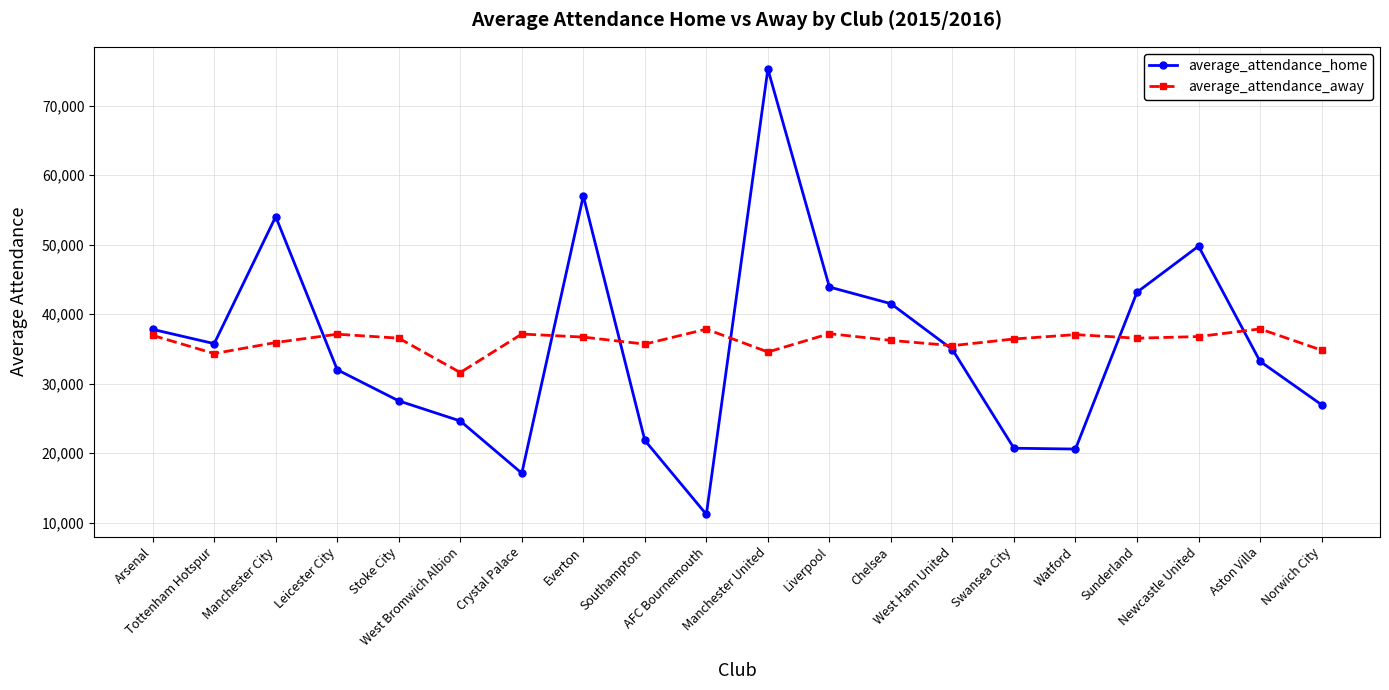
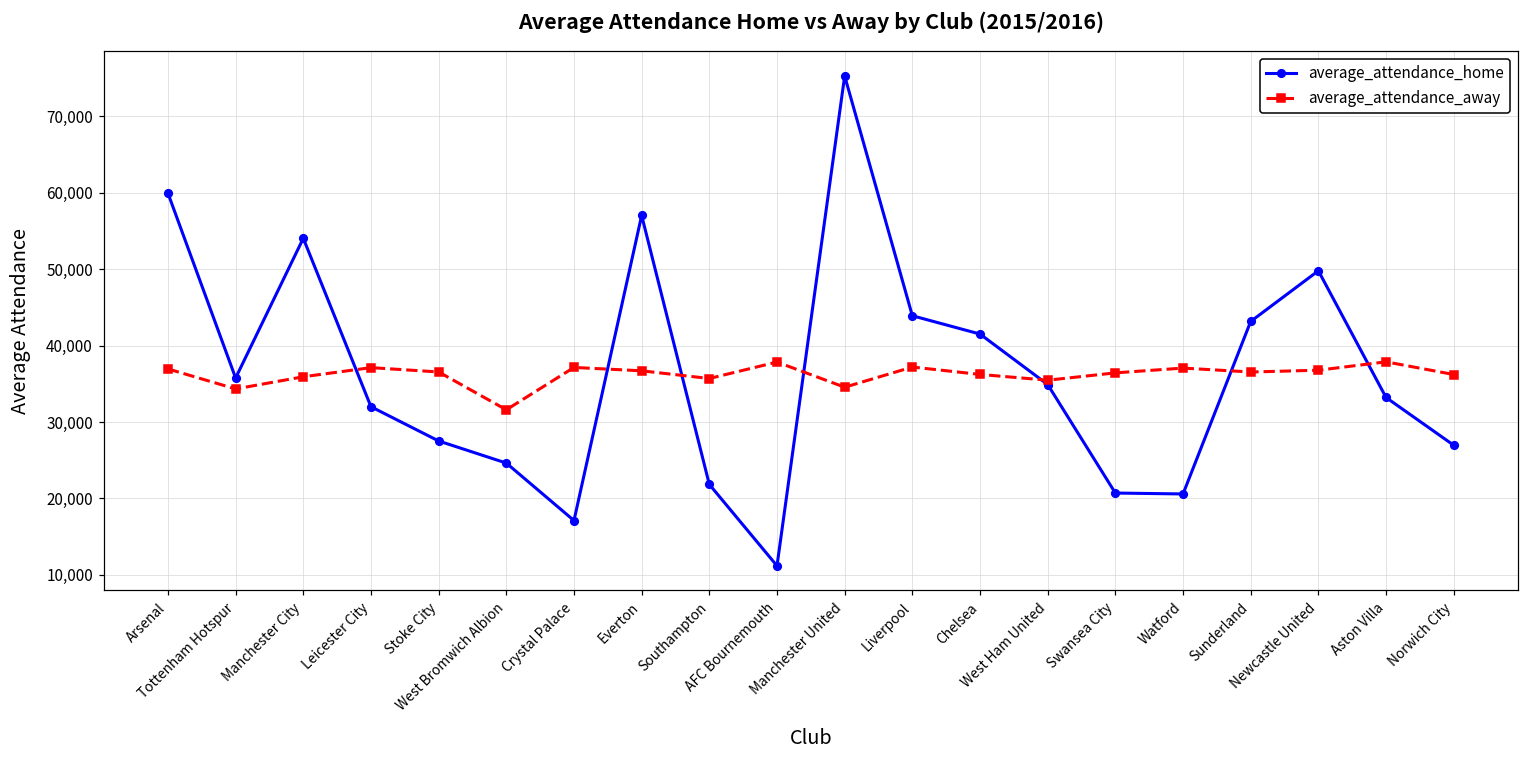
  {
    "average_attendance_home": {
-     "Arsenal": "38,000",
+     "Arsenal": "60,000",
      "Tottenham Hotspur": "36,000",
      "Manchester City": "54,000",
      "Leicester City": "32,000",
      "Stoke City": "28,000",
      "West Bromwich Albion": "25,000",
      "Crystal Palace": "17,000",
      "Everton": "57,000",
      "Southampton": "22,000",
      "AFC Bournemouth": "11,000",
      "Manchester United": "75,000",
      "Liverpool": "44,000",
      "Chelsea": "42,000",
      "West Ham United": "35,000",
      "Swansea City": "21,000",
      "Watford": "21,000",
      "Sunderland": "43,000",
      "Newcastle United": "50,000",
      "Aston Villa": "33,000",
      "Norwich City": "27,000"
    },
    "average_attendance_away": {
      "Arsenal": "37,000",
      "Tottenham Hotspur": "34,000",
      "Manchester City": "36,000",
      "Leicester City": "37,000",
      "Stoke City": "37,000",
      "West Bromwich Albion": "32,000",
      "Crystal Palace": "37,000",
      "Everton": "37,000",
      "Southampton": "36,000",
      "AFC Bournemouth": "38,000",
      "Manchester United": "35,000",
      "Liverpool": "37,000",
      "Chelsea": "36,000",
      "West Ham United": "35,000",
      "Swansea City": "36,000",
      "Watford": "37,000",
      "Sunderland": "37,000",
      "Newcastle United": "37,000",
      "Aston Villa": "38,000",
-     "Norwich City": "35,000"
+     "Norwich City": "36,000"
    }
  }
